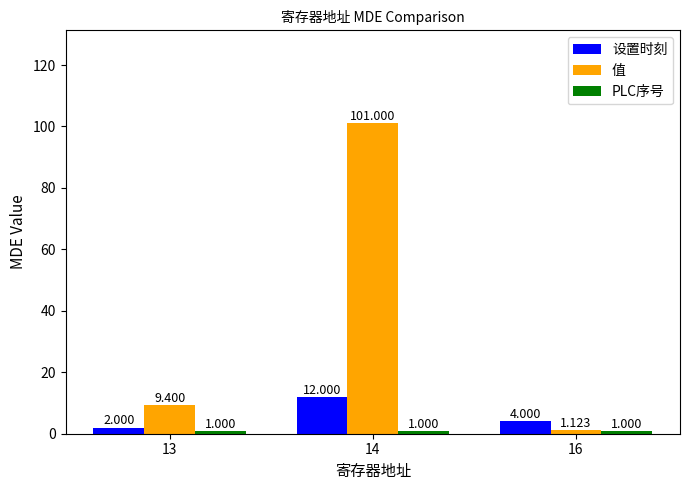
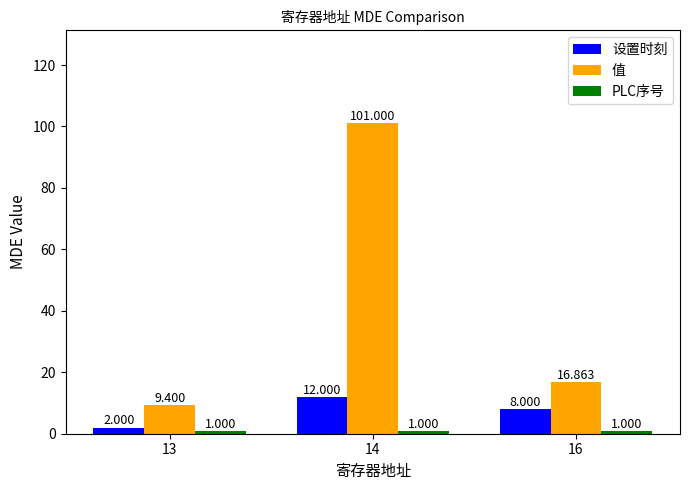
  {
    "设置时刻": {
      "13": 2.000,
      "14": 12.000,
-     "16": 4.000
+     "16": 8.000
    },
    "值": {
      "13": 9.400,
      "14": 101.000,
-     "16": 1.123
+     "16": 16.863
    },
    "PLC序号": {
      "13": 1.000,
      "14": 1.000,
      "16": 1.000
    }
  }
